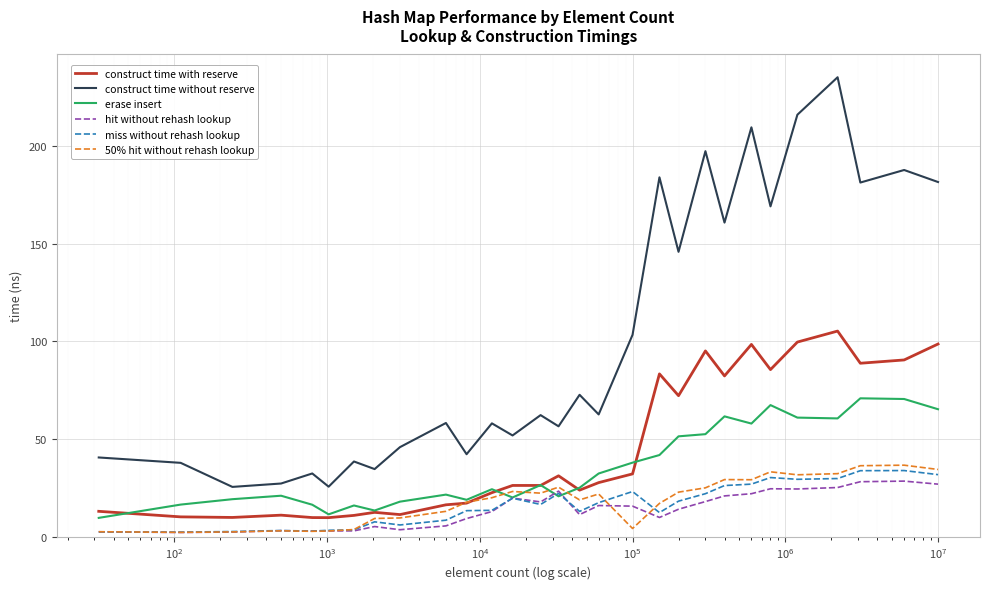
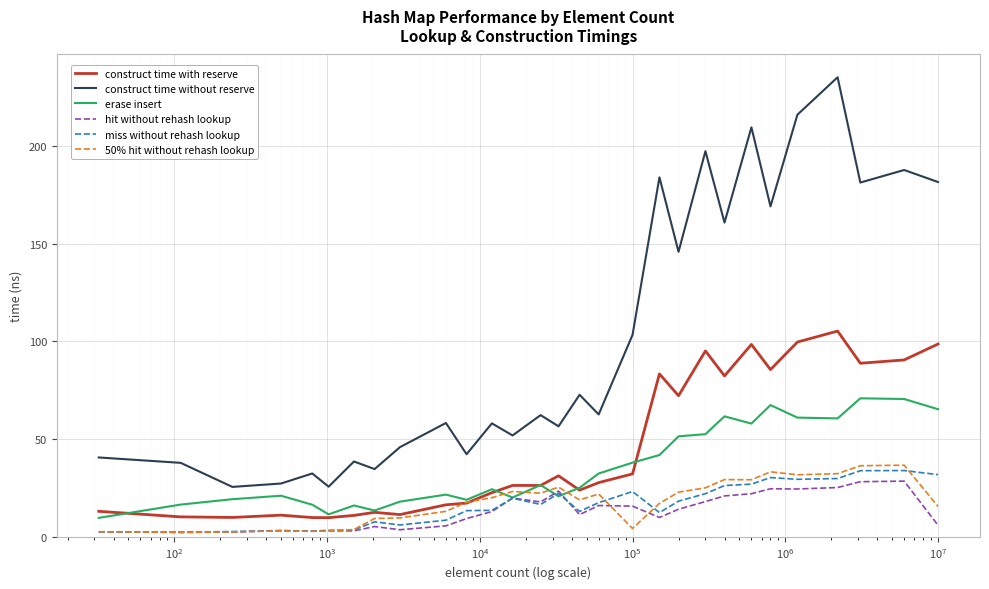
  {
    "construct time with reserve": {
      "10^5": 32,
      "10^7": 99
    },
    "construct time without reserve": {
      "10^5": 103,
      "10^7": 182
    },
    "erase insert": {
      "10^5": 38,
      "10^7": 65
    },
    "hit without rehash lookup": {
      "10^5": 16,
-     "10^7": 27
+     "10^7": 6
    },
    "miss without rehash lookup": {
      "10^5": 23,
      "10^7": 32
    },
    "50% hit without rehash lookup": {
      "10^5": 4,
-     "10^7": 34
+     "10^7": 15
    }
  }
